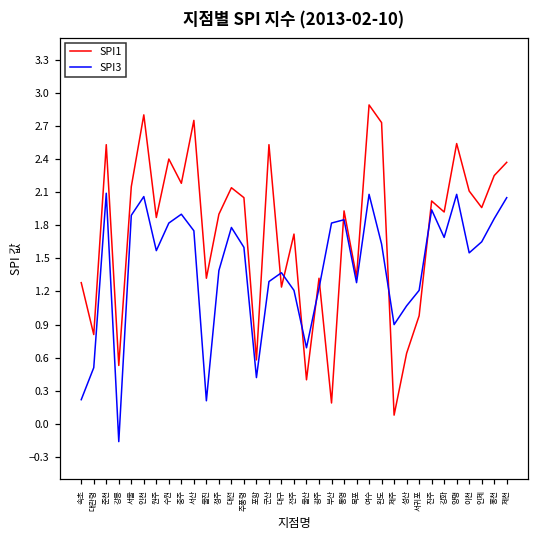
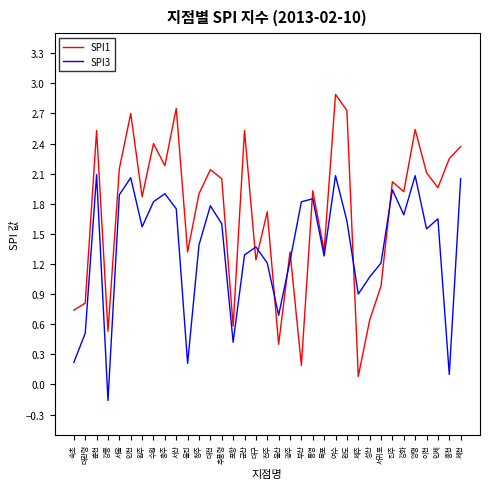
  {
    "SPI1": {
-     "속초": 1.28,
+     "속초": 0.74,
      "대관령": 0.81,
      "춘천": 2.53,
      "강릉": 0.53,
      "서울": 2.15,
-     "인천": 2.8,
+     "인천": 2.7,
      "원주": 1.87,
      "수원": 2.40,
      "충주": 2.18,
      "서산": 2.75,
      "울진": 1.32,
      "청주": 1.90,
      "대전": 2.14,
      "추풍령": 2.05,
      "포항": 0.58,
      "군산": 2.53,
      "대구": 1.24,
      "전주": 1.72,
      "울산": 0.40,
      "광주": 1.32,
      "부산": 0.19,
      "통영": 1.93,
      "목포": 1.33,
      "여수": 2.89,
      "완도": 2.73,
      "제주": 0.08,
      "성산": 0.64,
      "서귀포": 0.98,
      "진주": 2.02,
      "강화": 1.92,
      "양평": 2.54,
      "이천": 2.11,
      "인제": 1.96,
      "홍천": 2.25,
      "제천": 2.37
    },
    "SPI3": {
      "속초": 0.22,
      "대관령": 0.51,
      "춘천": 2.09,
      "강릉": -0.16,
      "서울": 1.89,
      "인천": 2.06,
      "원주": 1.57,
      "수원": 1.82,
      "충주": 1.90,
      "서산": 1.75,
      "울진": 0.21,
      "청주": 1.39,
      "대전": 1.78,
      "추풍령": 1.60,
      "포항": 0.42,
      "군산": 1.29,
      "대구": 1.37,
      "전주": 1.21,
      "울산": 0.69,
      "광주": 1.23,
      "부산": 1.82,
      "통영": 1.85,
      "목포": 1.28,
      "여수": 2.08,
      "완도": 1.63,
      "제주": 0.90,
      "성산": 1.07,
      "서귀포": 1.21,
      "진주": 1.94,
      "강화": 1.69,
      "양평": 2.08,
      "이천": 1.55,
      "인제": 1.65,
-     "홍천": 1.86,
+     "홍천": 0.10,
      "제천": 2.05
    }
  }
